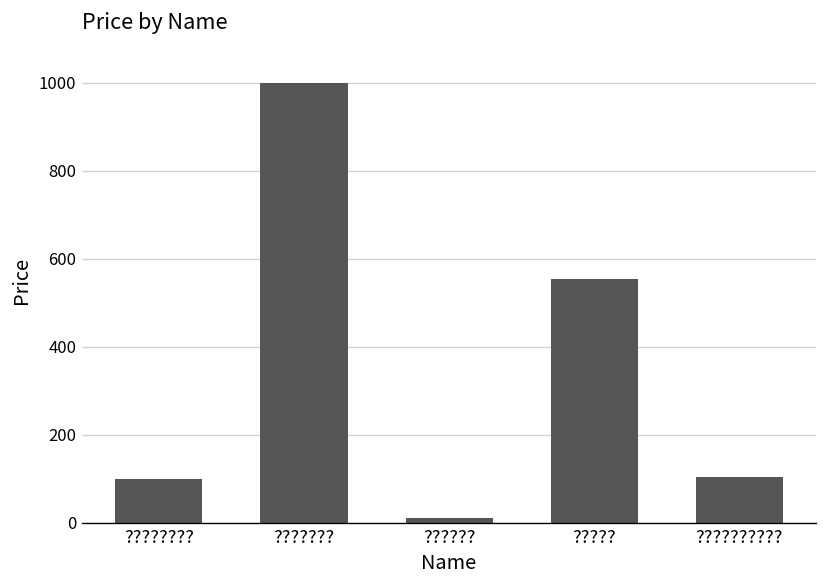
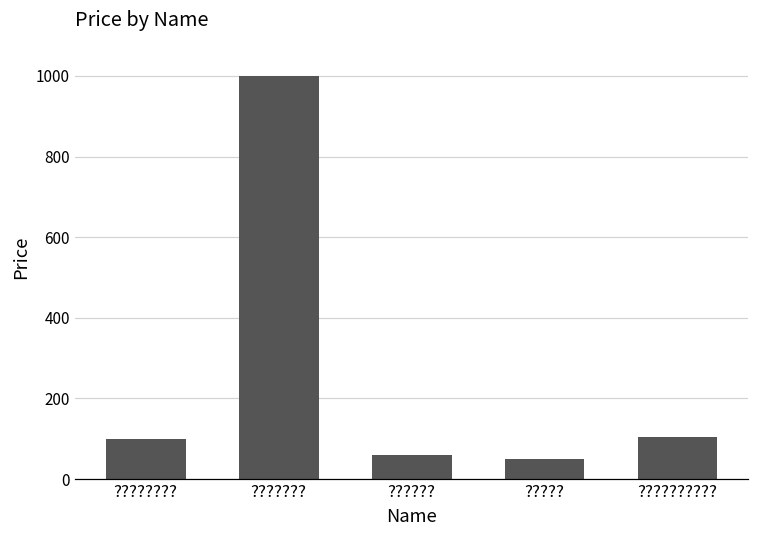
  {
    "????????": 100,
    "???????": 1000,
-   "??????": 10,
-   "?????": 550,
+   "??????": 60,
+   "?????": 50,
    "??????????": 100
  }
